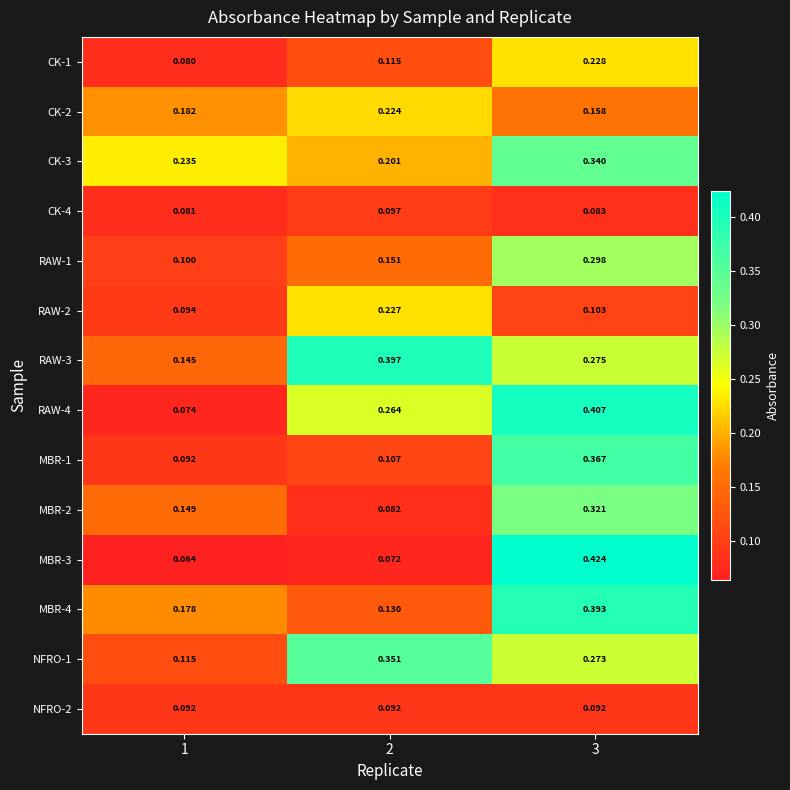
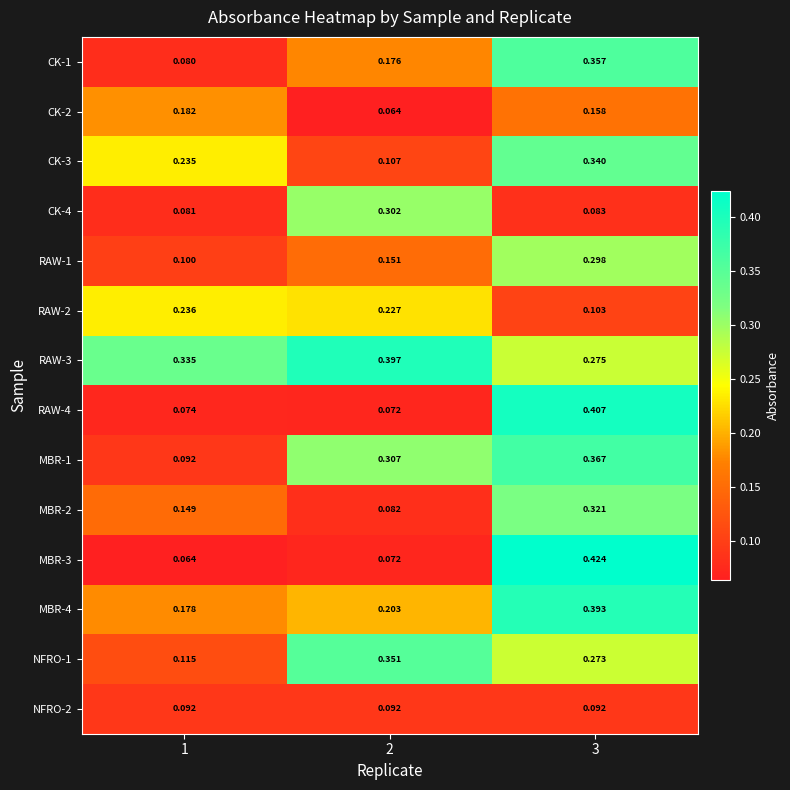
  {
    "CK-1": {
      "1": 0.080,
-     "2": 0.115,
-     "3": 0.228
+     "2": 0.176,
+     "3": 0.357
    },
    "CK-2": {
      "1": 0.182,
-     "2": 0.224,
+     "2": 0.064,
      "3": 0.158
    },
    "CK-3": {
      "1": 0.235,
-     "2": 0.201,
+     "2": 0.107,
      "3": 0.340
    },
    "CK-4": {
      "1": 0.081,
-     "2": 0.097,
+     "2": 0.302,
      "3": 0.083
    },
    "RAW-1": {
      "1": 0.100,
      "2": 0.151,
      "3": 0.298
    },
    "RAW-2": {
-     "1": 0.094,
+     "1": 0.236,
      "2": 0.227,
      "3": 0.103
    },
    "RAW-3": {
-     "1": 0.145,
+     "1": 0.335,
      "2": 0.397,
      "3": 0.275
    },
    "RAW-4": {
      "1": 0.074,
-     "2": 0.264,
+     "2": 0.072,
      "3": 0.407
    },
    "MBR-1": {
      "1": 0.092,
-     "2": 0.107,
+     "2": 0.307,
      "3": 0.367
    },
    "MBR-2": {
      "1": 0.149,
      "2": 0.082,
      "3": 0.321
    },
    "MBR-3": {
      "1": 0.064,
      "2": 0.072,
      "3": 0.424
    },
    "MBR-4": {
      "1": 0.178,
-     "2": 0.130,
+     "2": 0.203,
      "3": 0.393
    },
    "NFRO-1": {
      "1": 0.115,
      "2": 0.351,
      "3": 0.273
    },
    "NFRO-2": {
      "1": 0.092,
      "2": 0.092,
      "3": 0.092
    }
  }
